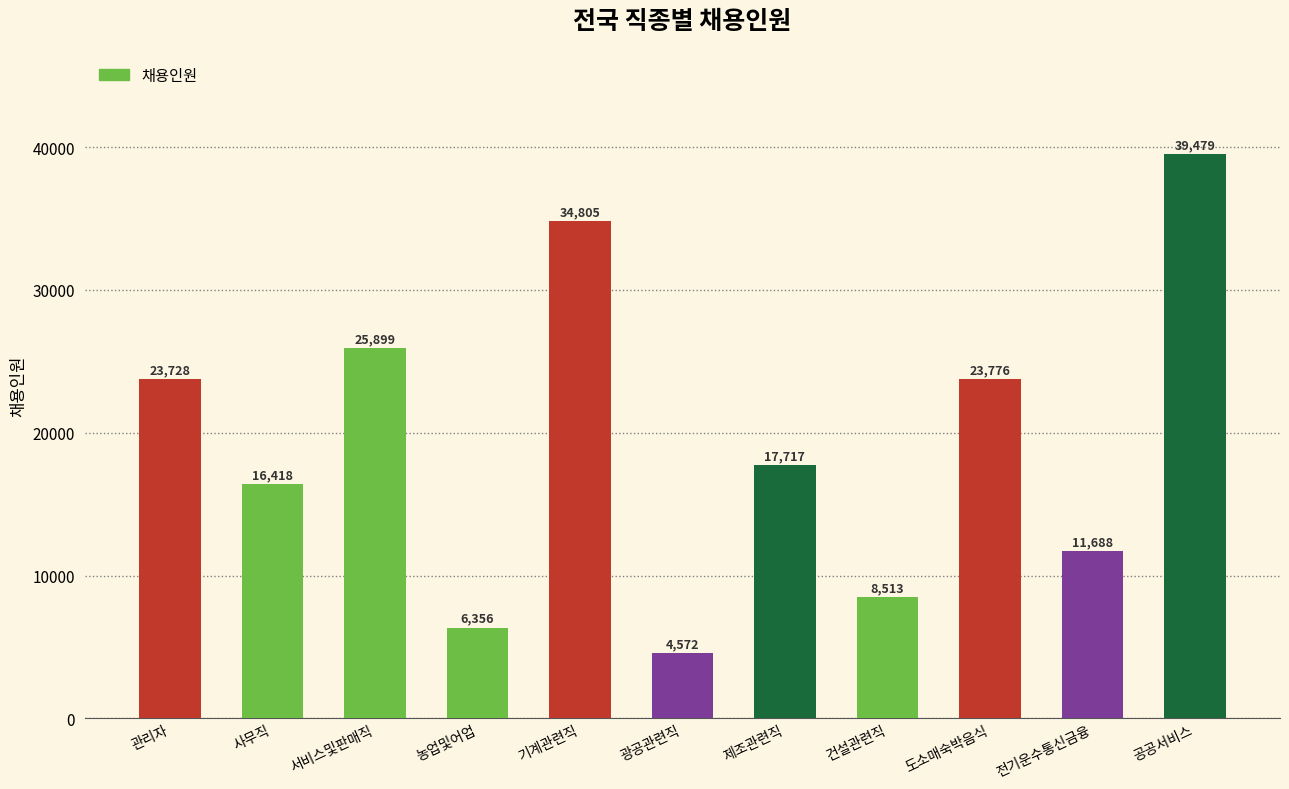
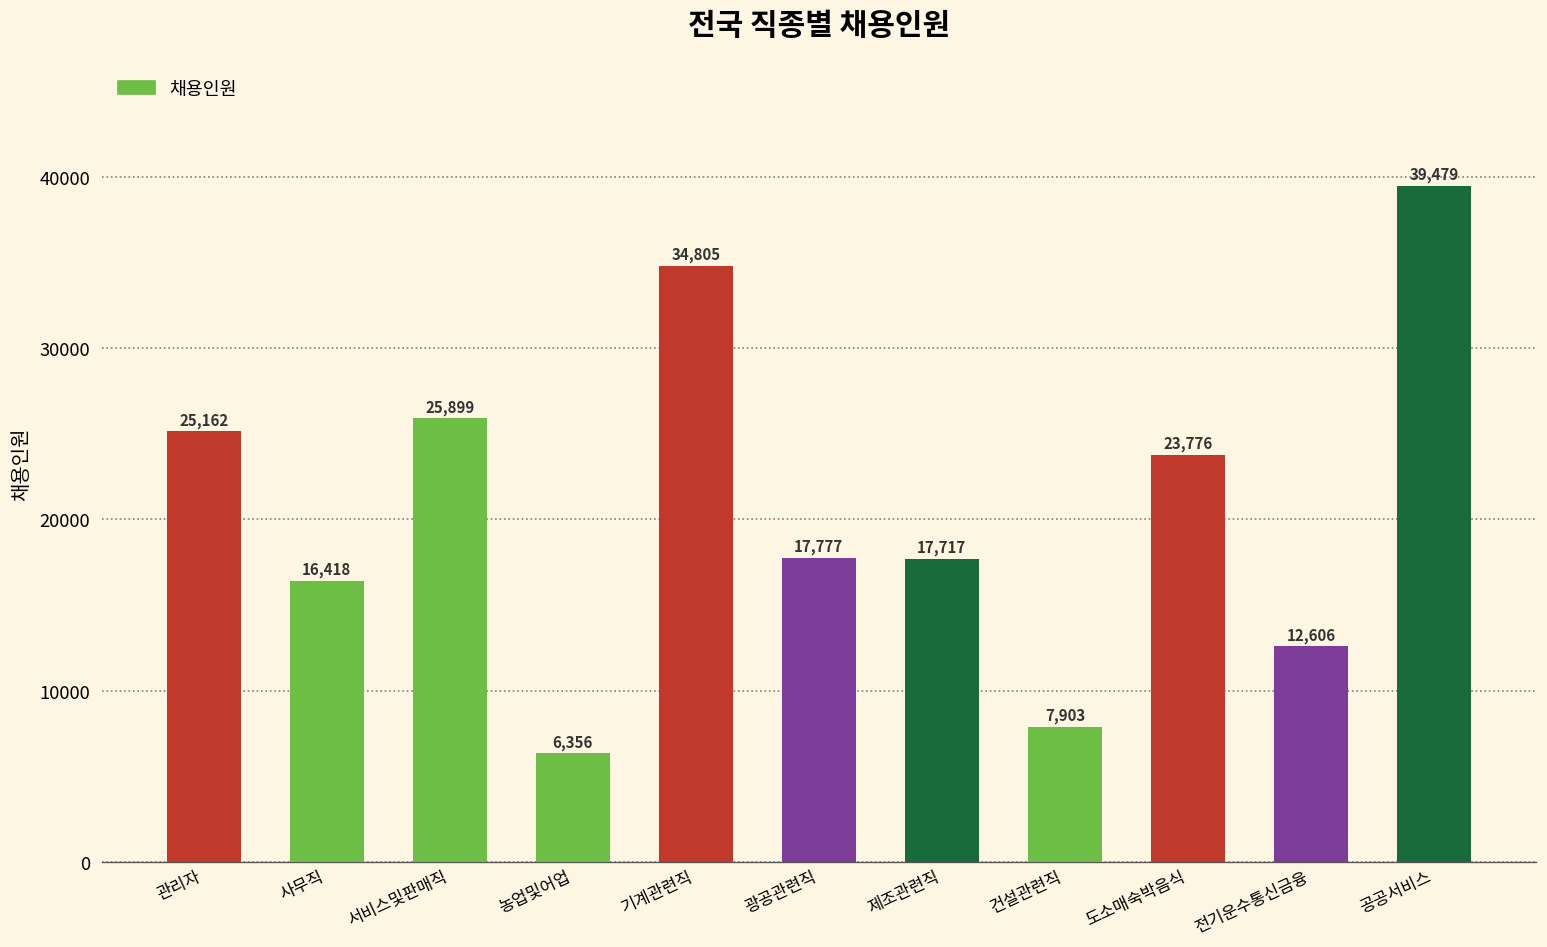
  {
-   "관리자": "23,728",
+   "관리자": "25,162",
    "사무직": "16,418",
    "서비스및판매직": "25,899",
    "농업및어업": "6,356",
    "기계관련직": "34,805",
-   "광공관련직": "4,572",
+   "광공관련직": "17,777",
    "제조관련직": "17,717",
-   "건설관련직": "8,513",
+   "건설관련직": "7,903",
    "도소매숙박음식": "23,776",
-   "전기운수통신금융": "11,688",
+   "전기운수통신금융": "12,606",
    "공공서비스": "39,479"
  }
